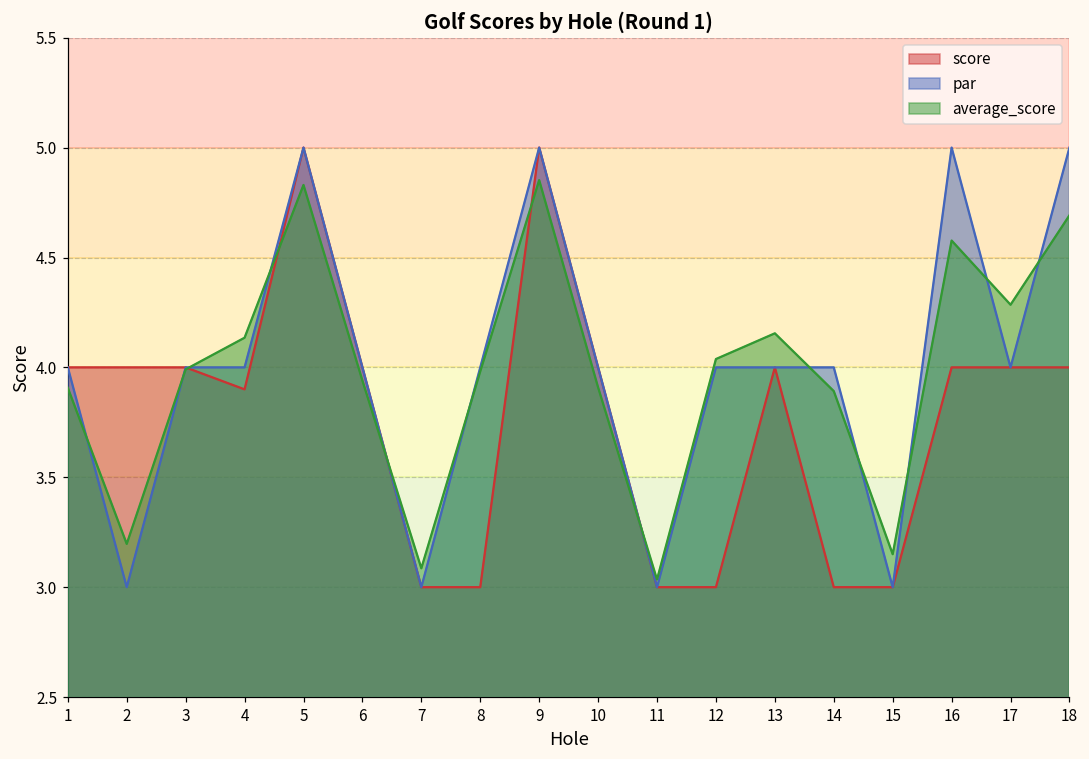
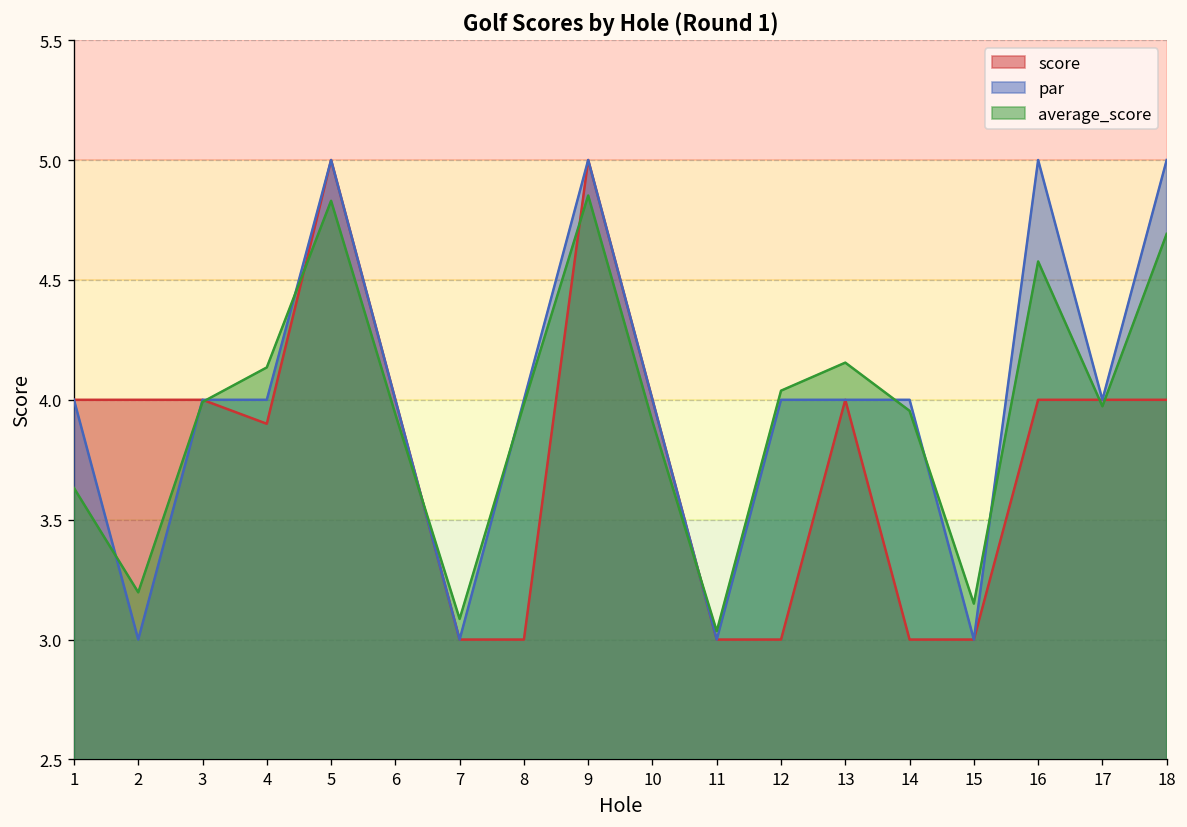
  {
    "score": {
      "2": 4.00,
      "4": 3.90,
      "8": 3.00,
      "12": 3.00,
      "14": 3.00,
      "16": 4.00,
      "18": 4.00
    },
    "par": {
      "2": 3.00,
      "4": 4.00,
      "8": 4.00,
      "12": 4.00,
      "14": 4.00,
      "16": 5.00,
      "18": 5.00
    },
    "average_score": {
-     "1": 3.91,
+     "1": 3.63,
      "2": 3.20,
      "4": 4.14,
      "5": 4.83,
      "6": 3.94,
      "7": 3.09,
      "8": 3.98,
      "9": 4.85,
      "10": 3.91,
      "11": 3.04,
      "12": 4.04,
      "13": 4.16,
-     "14": 3.89,
+     "14": 3.95,
      "15": 3.15,
      "16": 4.58,
-     "17": 4.29,
+     "17": 3.97,
      "18": 4.69
    }
  }
